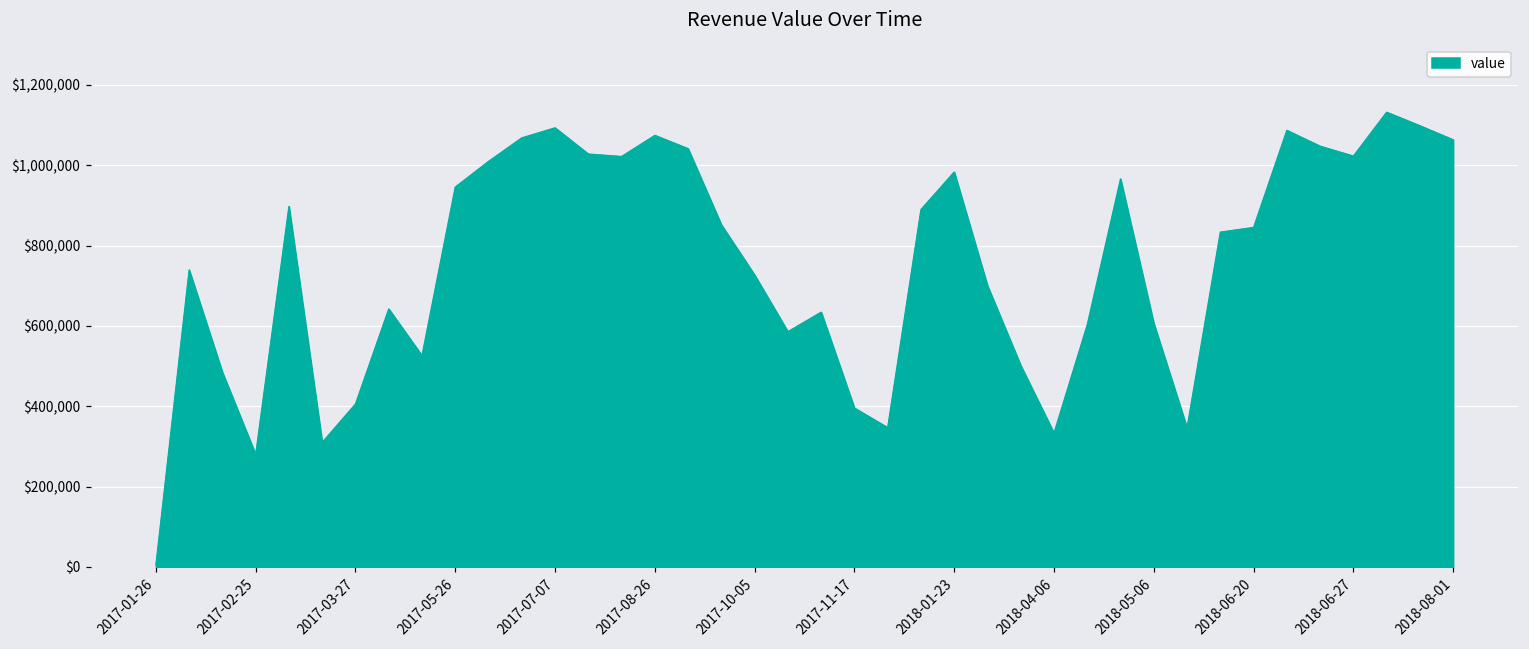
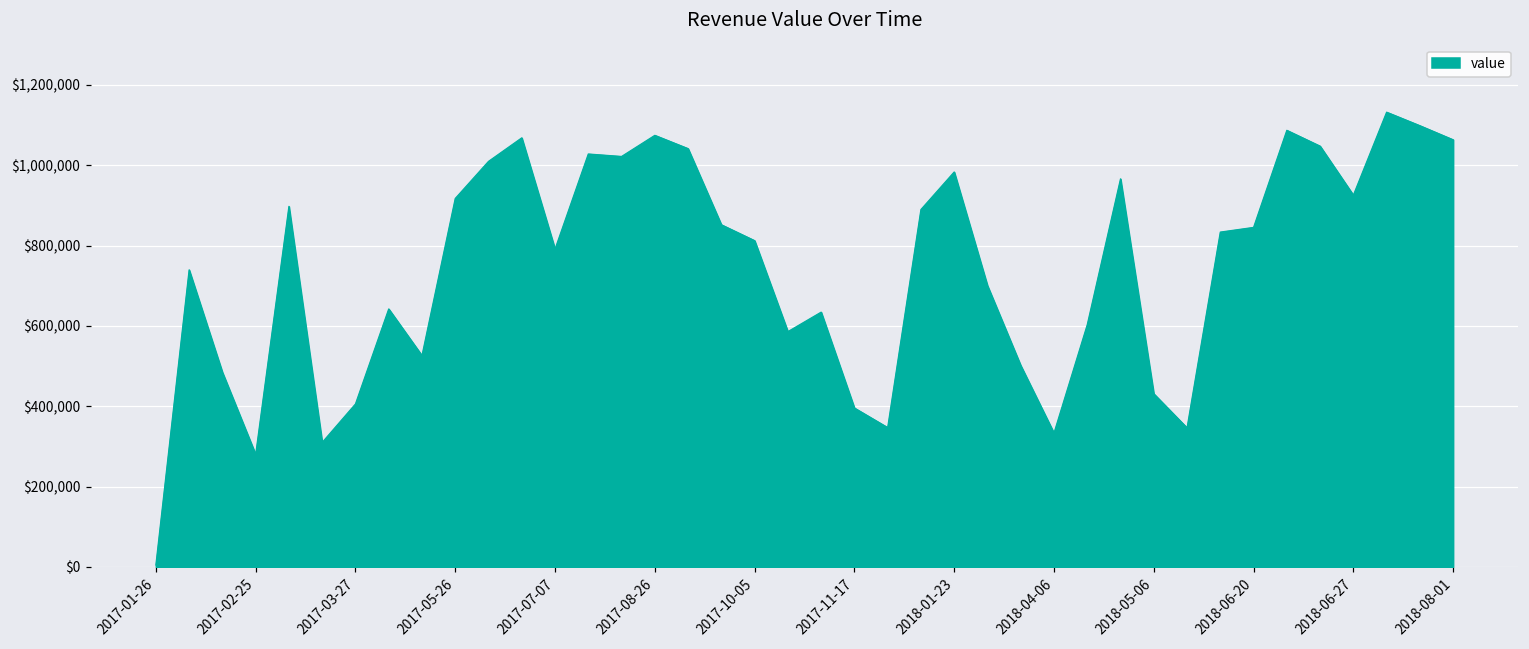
  {
    "2017-01-26": "$0",
    "2017-02-25": "$280,000",
    "2017-03-27": "$410,000",
-   "2017-05-26": "$950,000",
-   "2017-07-07": "$1,090,000",
+   "2017-05-26": "$920,000",
+   "2017-07-07": "$790,000",
    "2017-08-26": "$1,070,000",
-   "2017-10-05": "$730,000",
+   "2017-10-05": "$810,000",
    "2017-11-17": "$400,000",
    "2018-01-23": "$980,000",
    "2018-04-06": "$330,000",
-   "2018-05-06": "$610,000",
+   "2018-05-06": "$430,000",
    "2018-06-20": "$850,000",
-   "2018-06-27": "$1,020,000",
+   "2018-06-27": "$930,000",
    "2018-08-01": "$1,060,000"
  }
